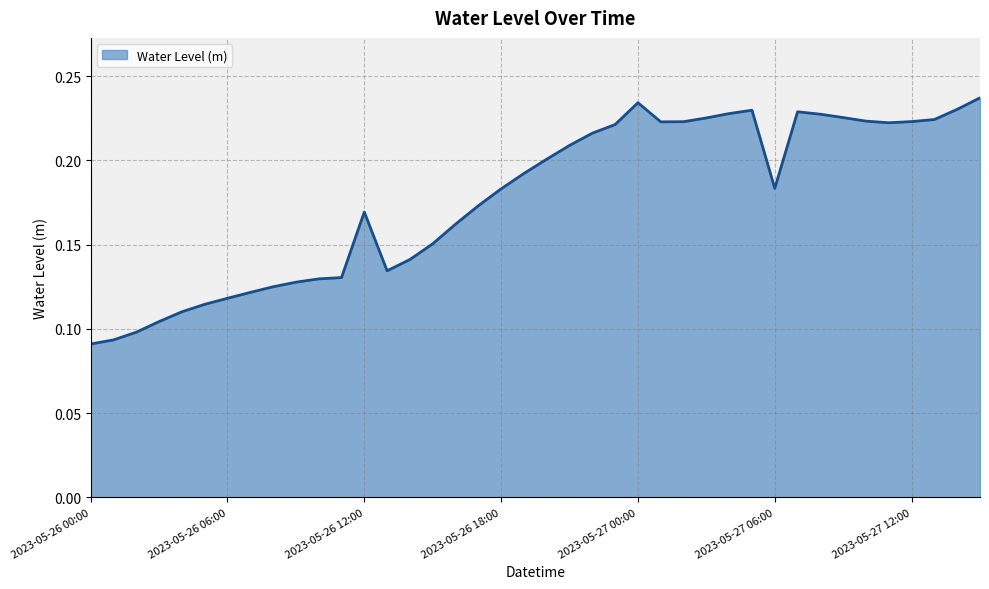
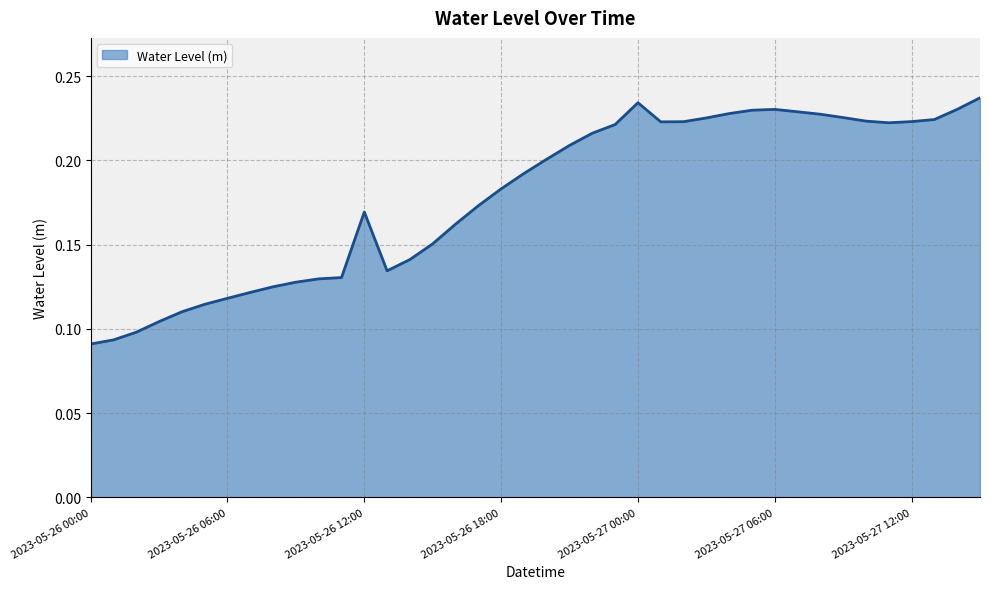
  {
    "2023-05-26 00:00": 0.091,
    "2023-05-26 06:00": 0.118,
    "2023-05-26 12:00": 0.169,
    "2023-05-26 18:00": 0.183,
    "2023-05-27 00:00": 0.234,
-   "2023-05-27 06:00": 0.183,
+   "2023-05-27 06:00": 0.230,
    "2023-05-27 12:00": 0.223
  }
